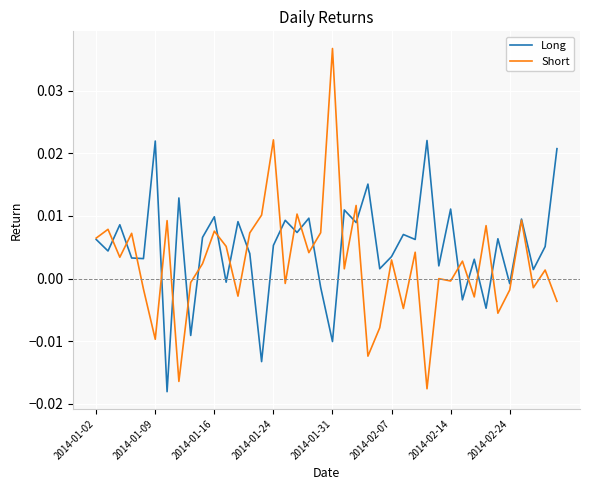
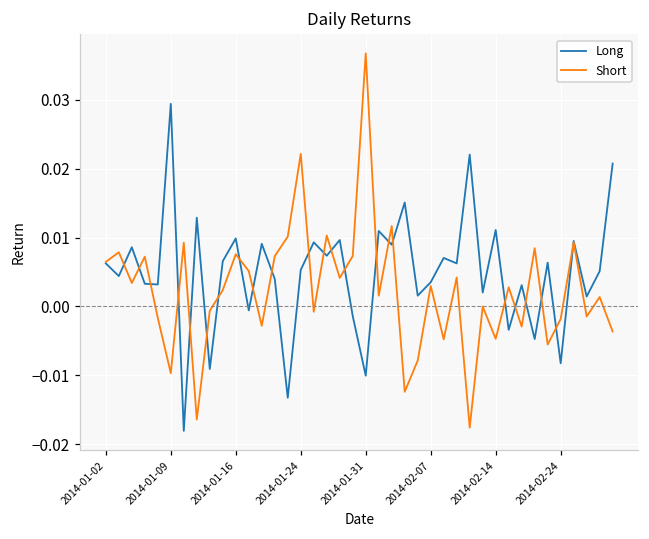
  {
    "Long": {
-     "2014-01-09": 0.022,
+     "2014-01-09": 0.029,
      "2014-01-16": 0.010,
      "2014-01-24": 0.005,
      "2014-01-31": -0.010,
      "2014-02-07": 0.004,
      "2014-02-14": 0.011,
-     "2014-02-24": -0.001
+     "2014-02-24": -0.008
    },
    "Short": {
      "2014-01-09": -0.010,
      "2014-01-16": 0.008,
      "2014-01-24": 0.022,
      "2014-01-31": 0.037,
      "2014-02-07": 0.003,
-     "2014-02-14": 0.000,
+     "2014-02-14": -0.005,
      "2014-02-24": -0.002
    }
  }
